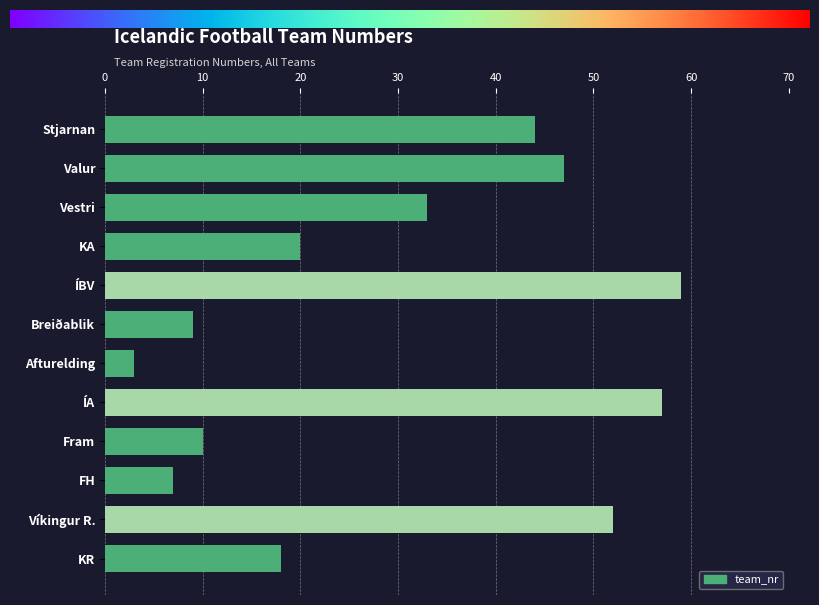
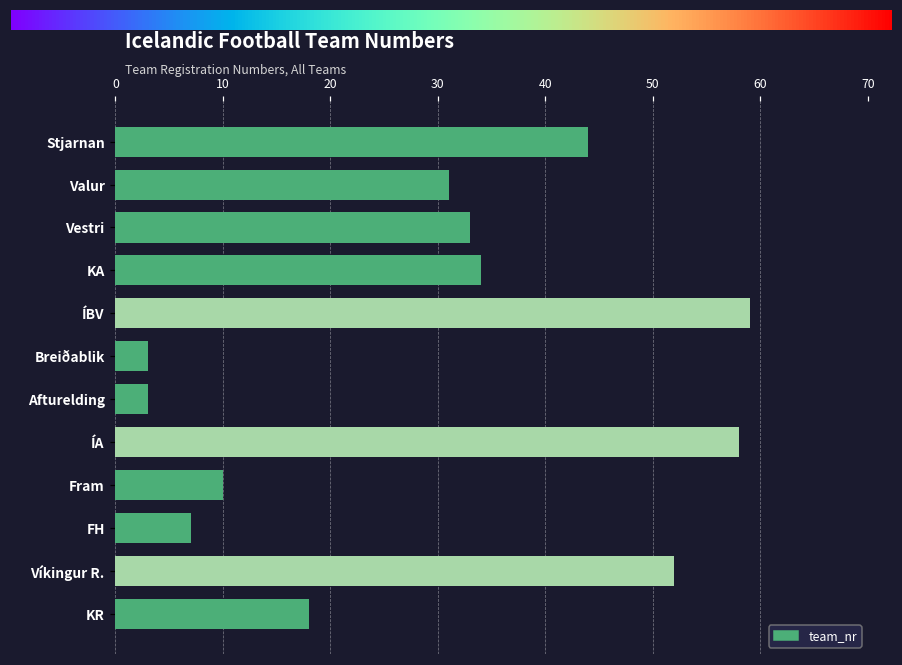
  {
    "Stjarnan": 44,
-   "Valur": 47,
+   "Valur": 31,
    "Vestri": 33,
-   "KA": 20,
+   "KA": 34,
    "ÍBV": 59,
-   "Breiðablik": 9,
+   "Breiðablik": 3,
    "Afturelding": 3,
-   "ÍA": 57,
+   "ÍA": 58,
    "Fram": 10,
    "FH": 7,
    "Víkingur R.": 52,
    "KR": 18
  }
